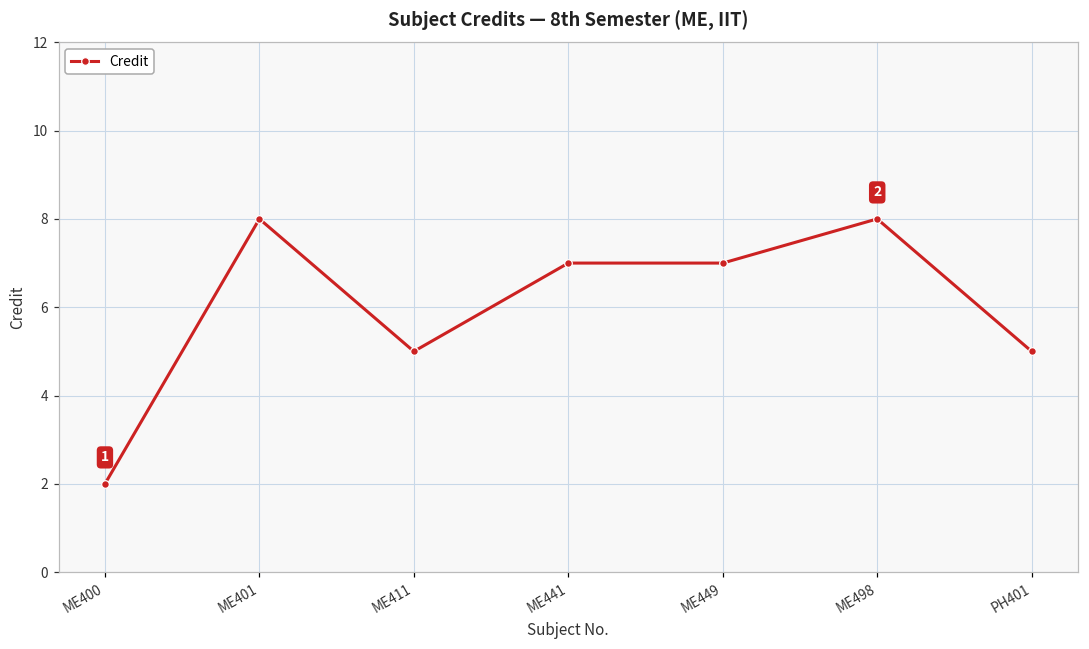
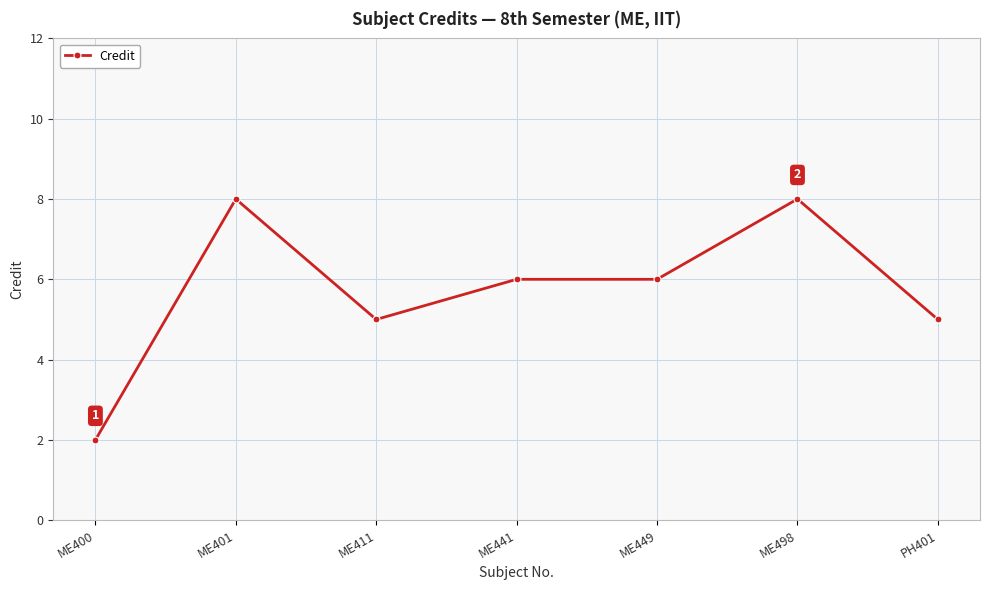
  {
    "ME401": 8,
    "ME411": 5,
-   "ME441": 7,
-   "ME449": 7,
+   "ME441": 6,
+   "ME449": 6,
    "PH401": 5
  }
